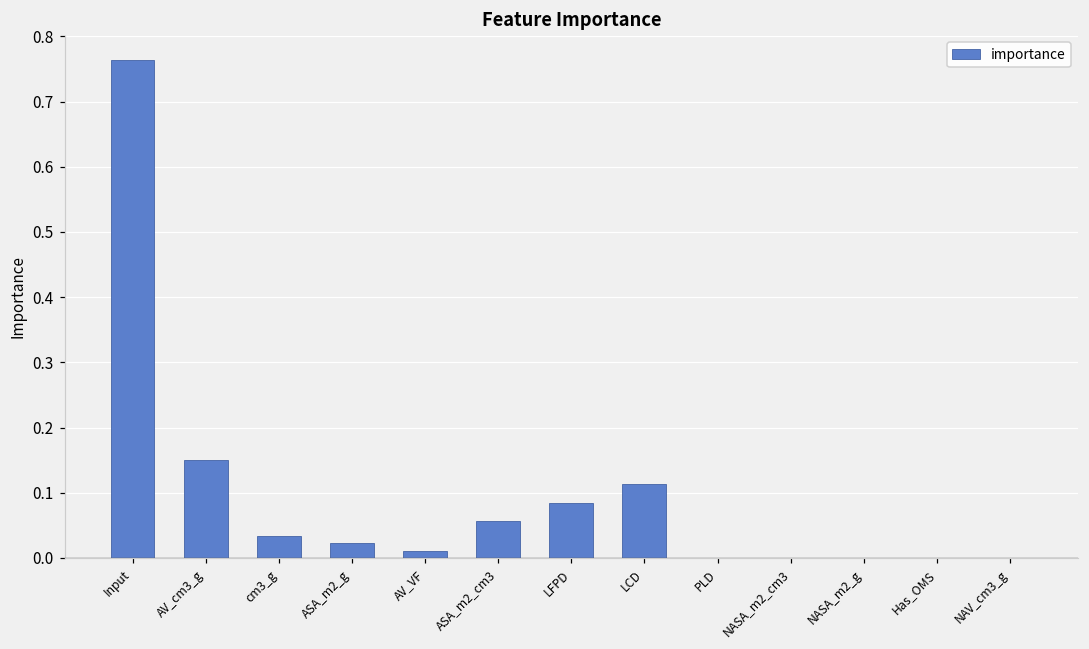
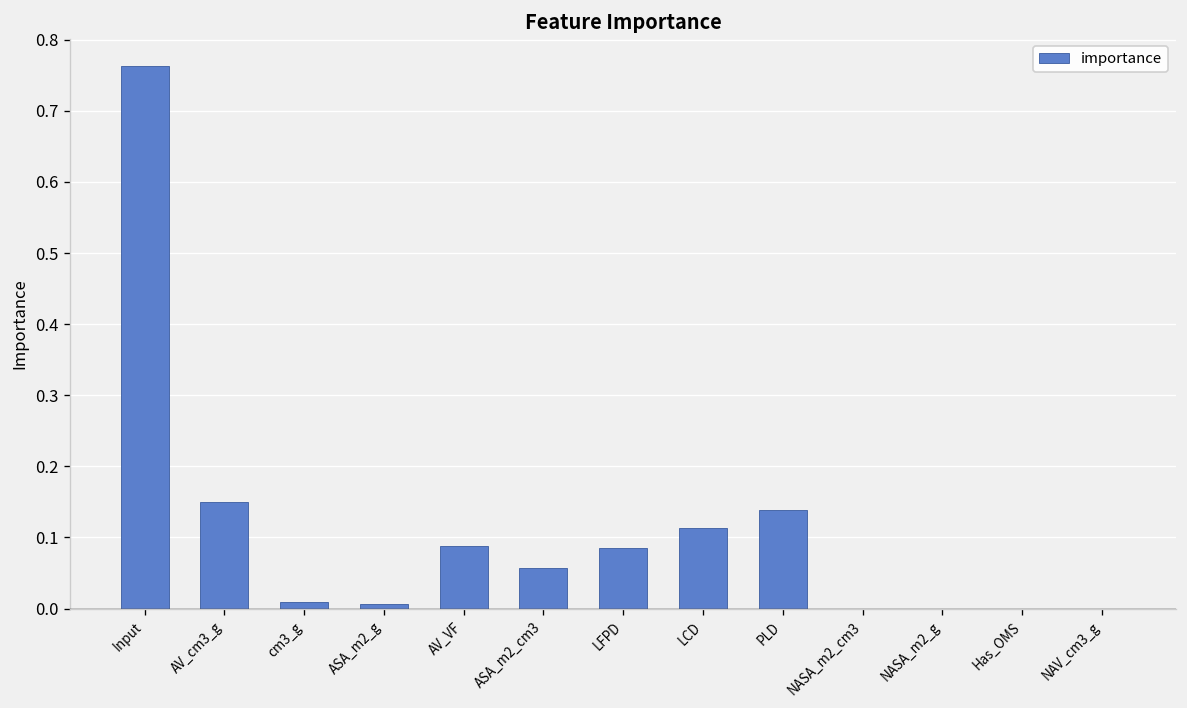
  {
    "Input": 0.76,
    "AV_cm3_g": 0.15,
-   "cm3_g": 0.03,
-   "ASA_m2_g": 0.02,
-   "AV_VF": 0.01,
+   "cm3_g": 0.01,
+   "ASA_m2_g": 0.01,
+   "AV_VF": 0.09,
    "ASA_m2_cm3": 0.06,
    "LFPD": 0.08,
    "LCD": 0.11,
-   "PLD": 0.00
+   "PLD": 0.14
  }
